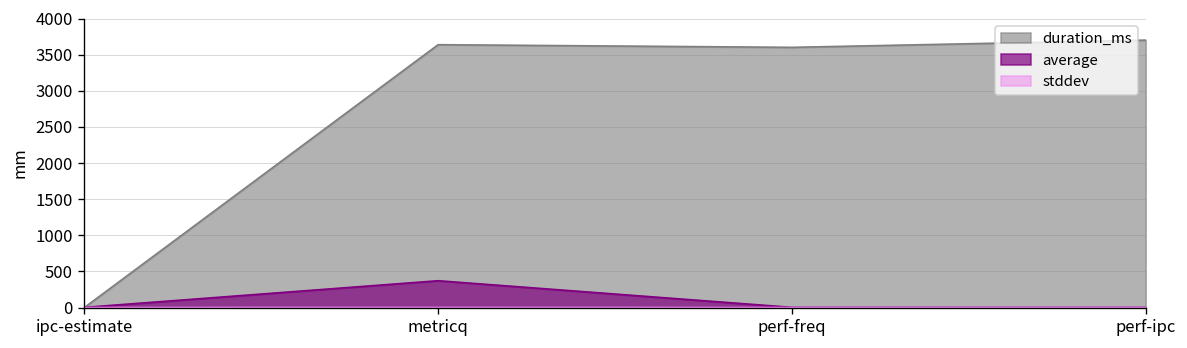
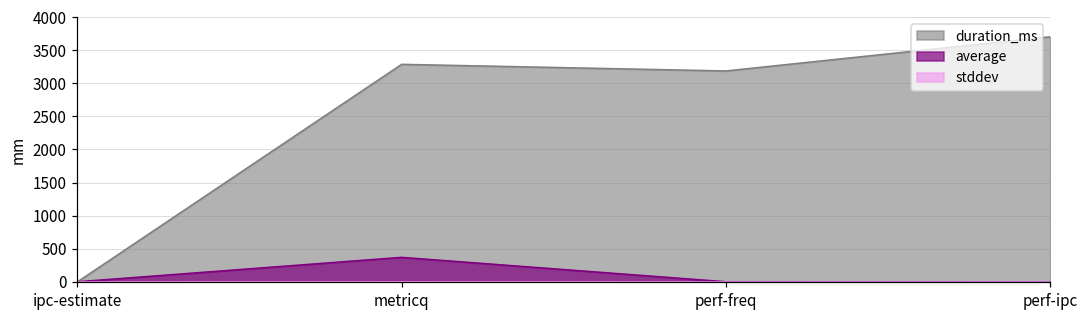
  {
    "duration_ms": {
-     "metricq": 3600,
-     "perf-freq": 3600,
+     "metricq": 3300,
+     "perf-freq": 3200,
      "perf-ipc": 3700
    },
    "average": {
      "metricq": 400
    },
    "stddev": {
      "metricq": 0
    }
  }
